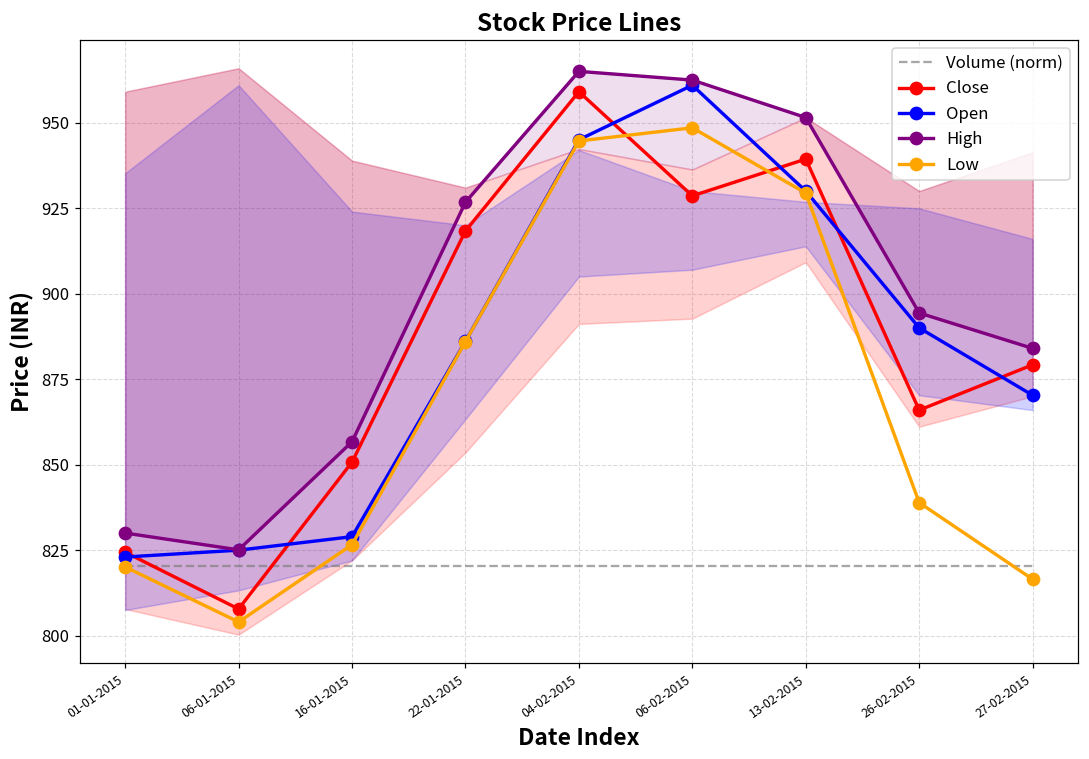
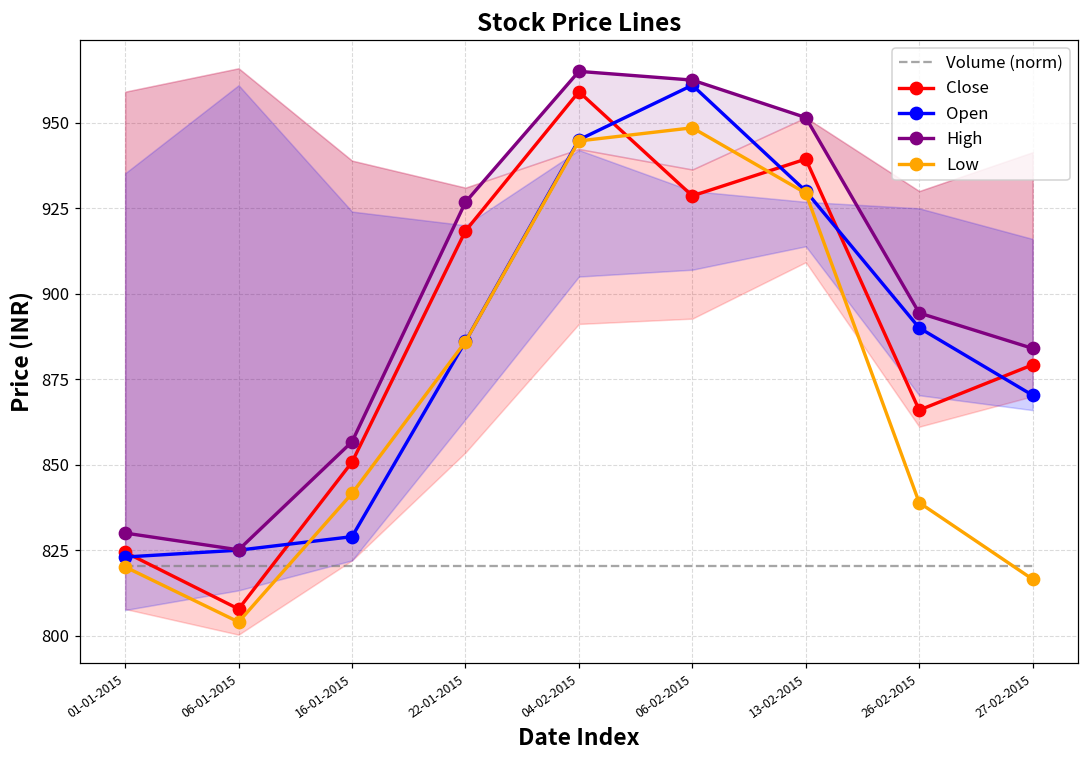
  {
    "Volume (norm)": {
      "06-01-2015": 821,
      "16-01-2015": 821,
      "22-01-2015": 821,
      "04-02-2015": 821,
      "06-02-2015": 821,
      "13-02-2015": 821,
      "26-02-2015": 821,
      "27-02-2015": 821
    },
    "Low": {
      "06-01-2015": 804,
-     "16-01-2015": 827,
+     "16-01-2015": 842,
      "06-02-2015": 949,
      "26-02-2015": 839,
      "27-02-2015": 817
    }
  }
